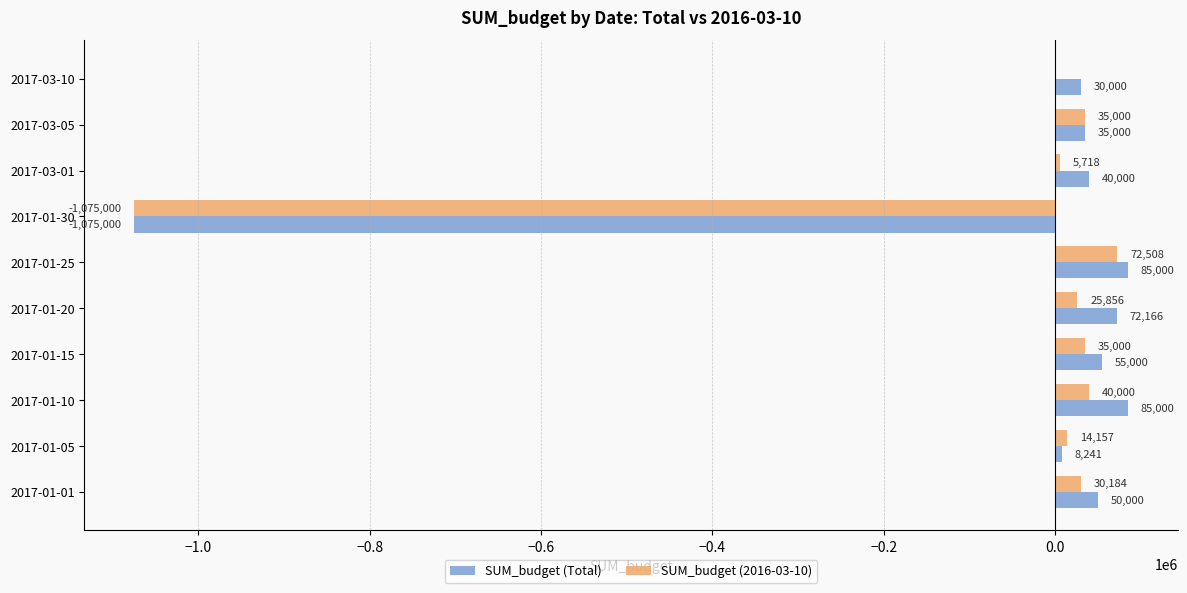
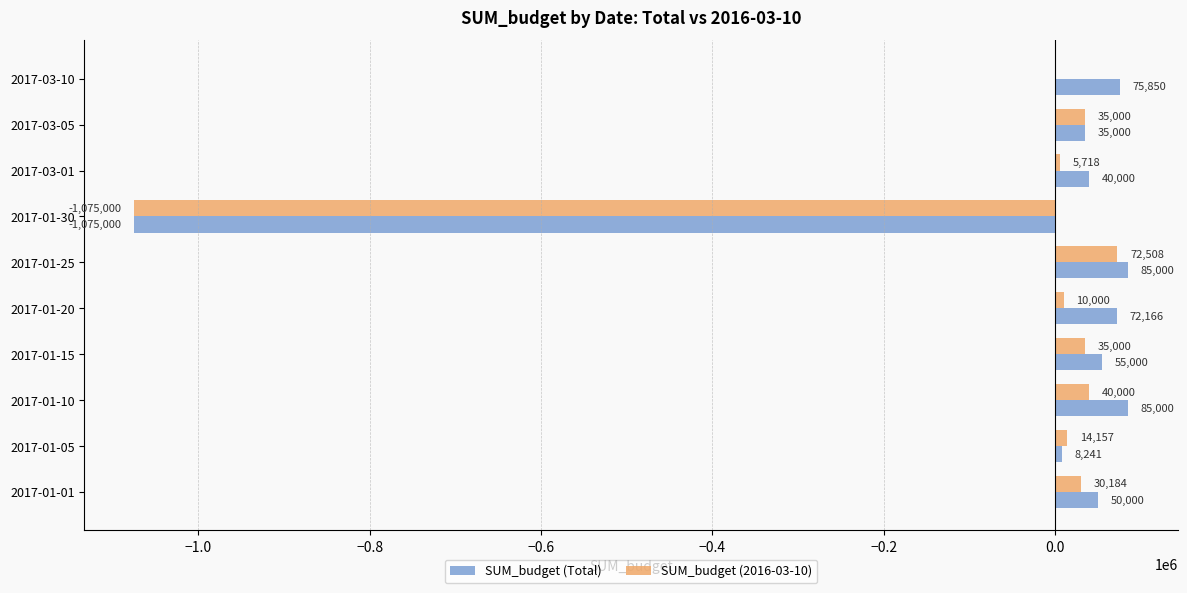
  {
    "SUM_budget (Total)": {
-     "2017-03-10": "30,000",
+     "2017-03-10": "75,850",
      "2017-03-05": "35,000",
      "2017-03-01": "40,000",
      "2017-01-30": "-1,075,000",
      "2017-01-25": "85,000",
      "2017-01-20": "72,166",
      "2017-01-15": "55,000",
      "2017-01-10": "85,000",
      "2017-01-05": "8,241",
      "2017-01-01": "50,000"
    },
    "SUM_budget (2016-03-10)": {
      "2017-03-05": "35,000",
      "2017-03-01": "5,718",
      "2017-01-30": "-1,075,000",
      "2017-01-25": "72,508",
-     "2017-01-20": "25,856",
+     "2017-01-20": "10,000",
      "2017-01-15": "35,000",
      "2017-01-10": "40,000",
      "2017-01-05": "14,157",
      "2017-01-01": "30,184"
    }
  }
